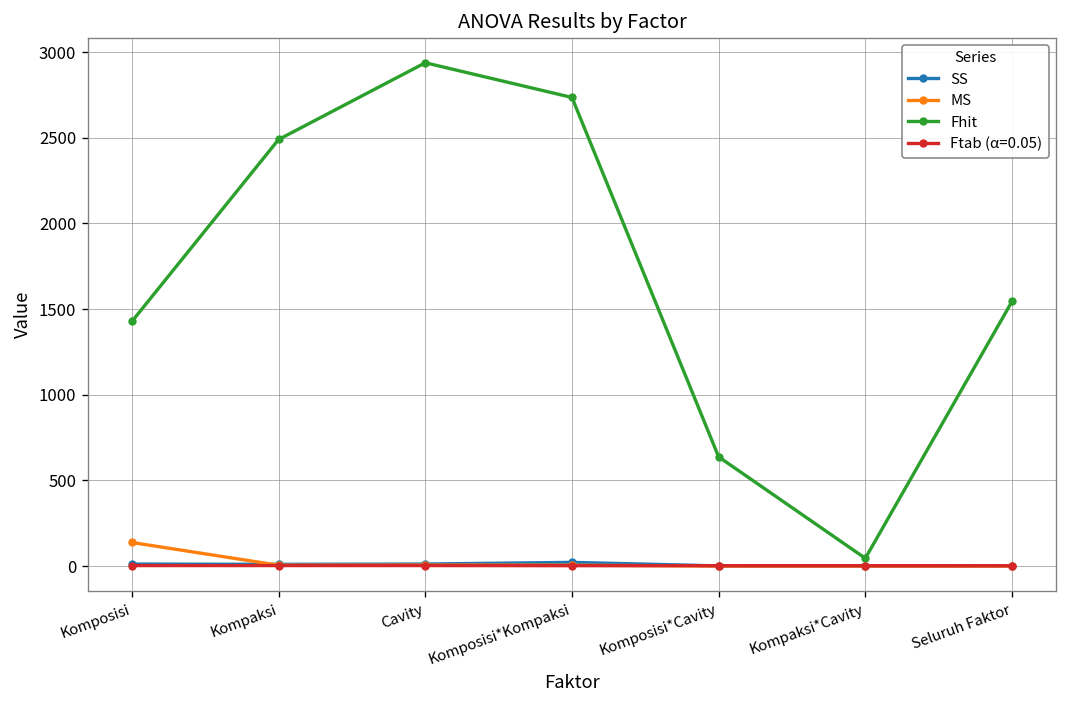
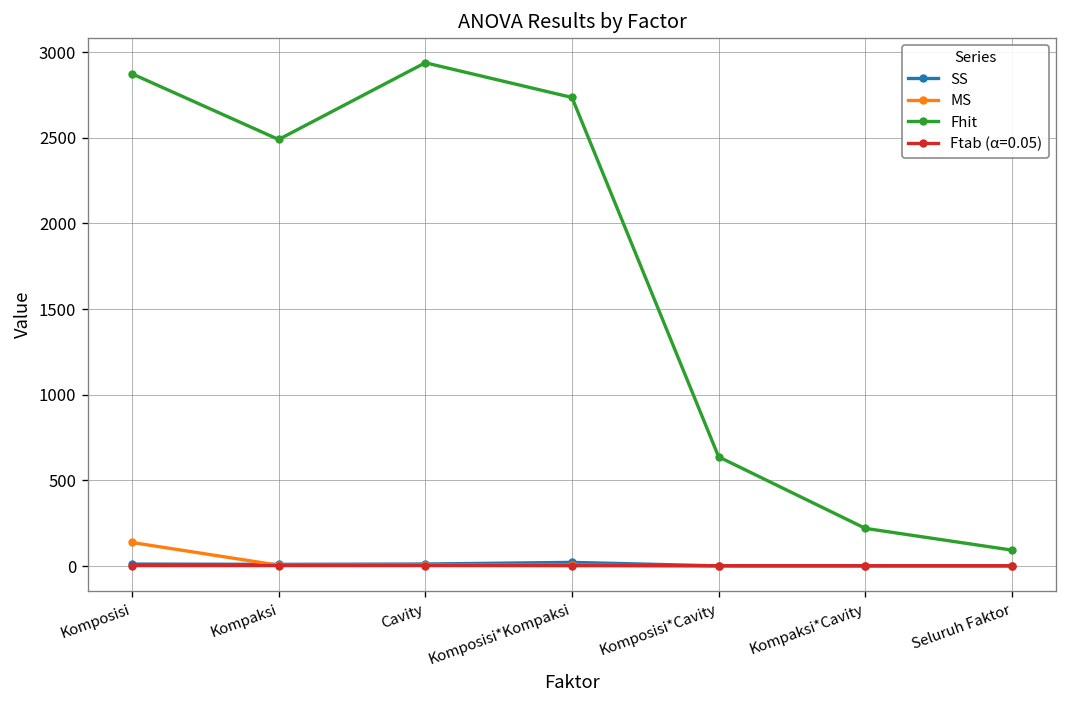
  {
    "MS": {
      "Komposisi": 140
    },
    "Fhit": {
-     "Komposisi": 1430,
+     "Komposisi": 2870,
      "Kompaksi": 2490,
      "Cavity": 2940,
      "Komposisi*Kompaksi": 2740,
      "Komposisi*Cavity": 640,
-     "Kompaksi*Cavity": 50,
-     "Seluruh Faktor": 1540
+     "Kompaksi*Cavity": 220,
+     "Seluruh Faktor": 90
    }
  }
